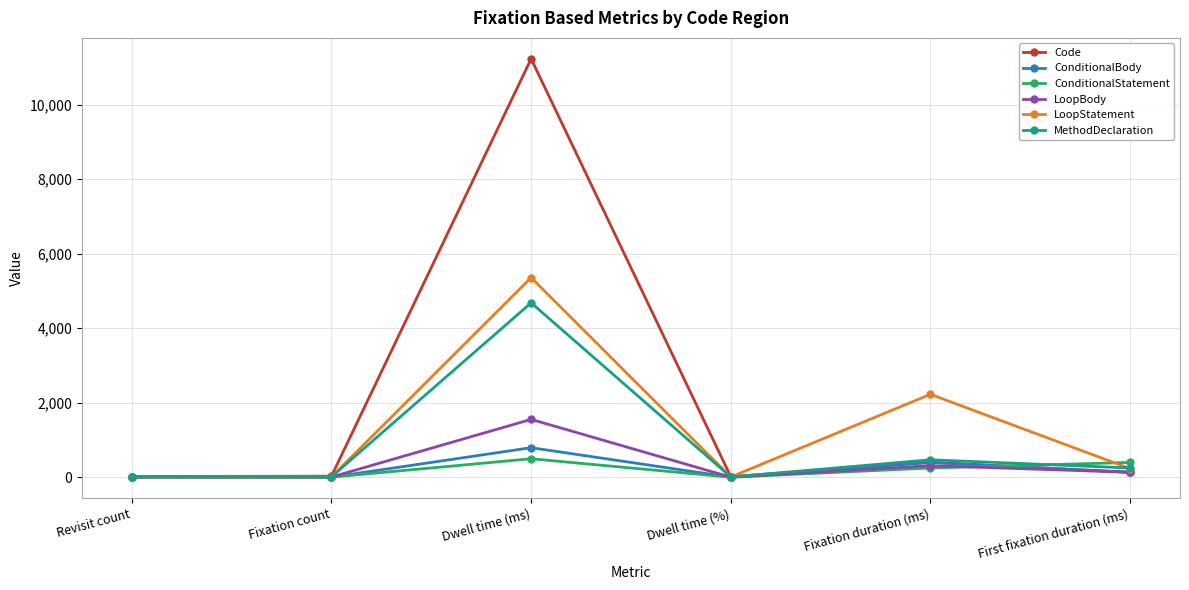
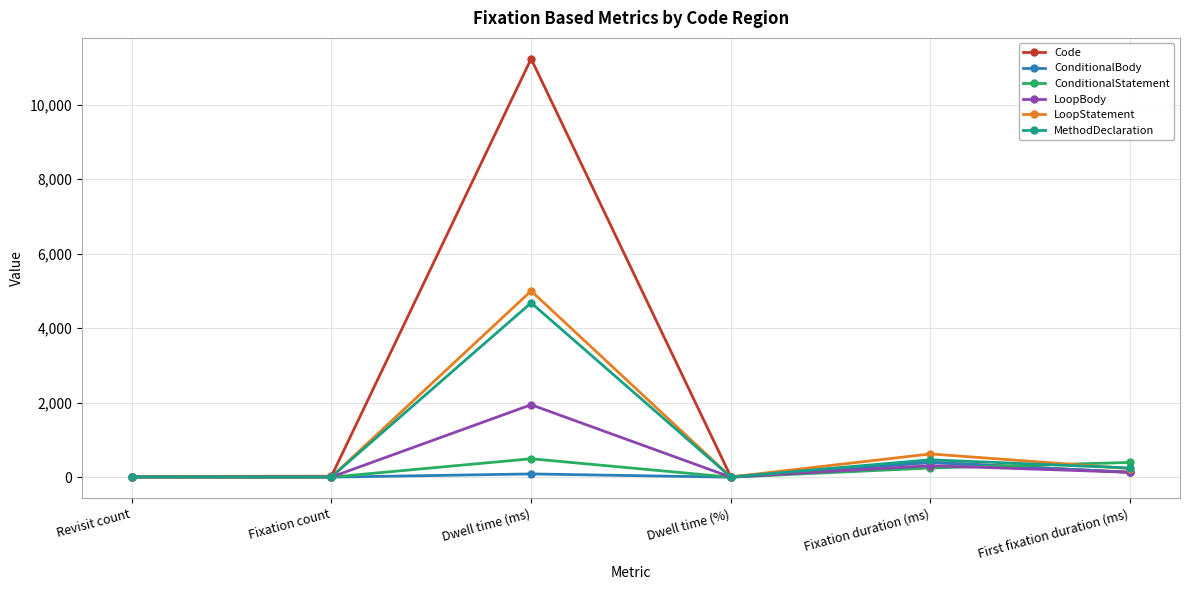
  {
    "Code": {
      "Dwell time (ms)": "11,200"
    },
    "ConditionalBody": {
-     "Dwell time (ms)": "800"
+     "Dwell time (ms)": "100"
    },
    "LoopBody": {
-     "Dwell time (ms)": "1,600"
+     "Dwell time (ms)": "1,900"
    },
    "LoopStatement": {
-     "Dwell time (ms)": "5,400",
-     "Fixation duration (ms)": "2,200"
+     "Dwell time (ms)": "5,000",
+     "Fixation duration (ms)": "600"
    }
  }
